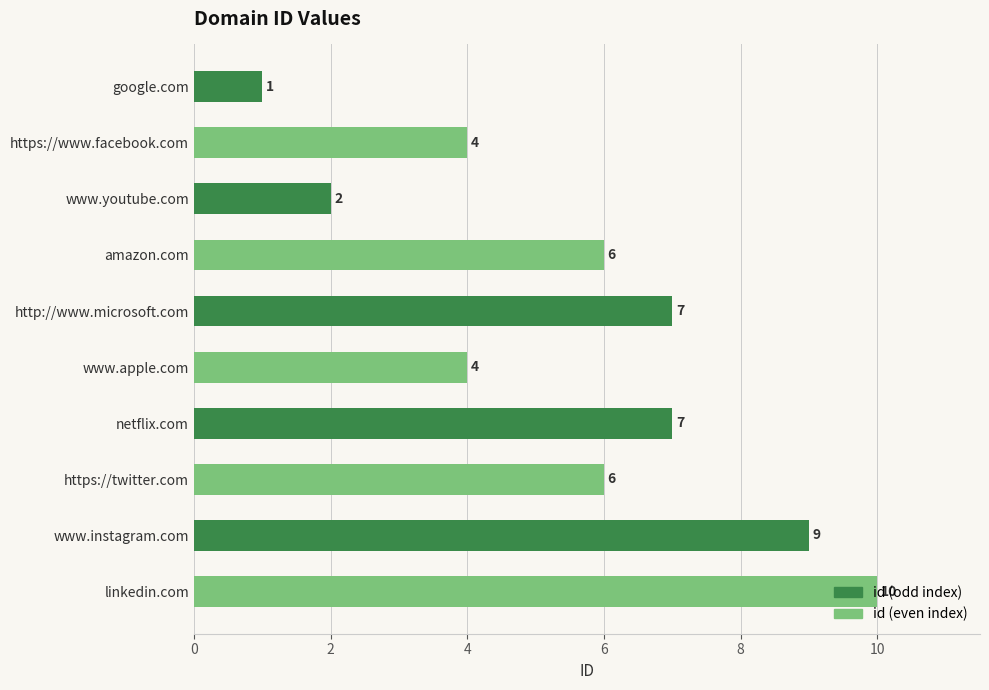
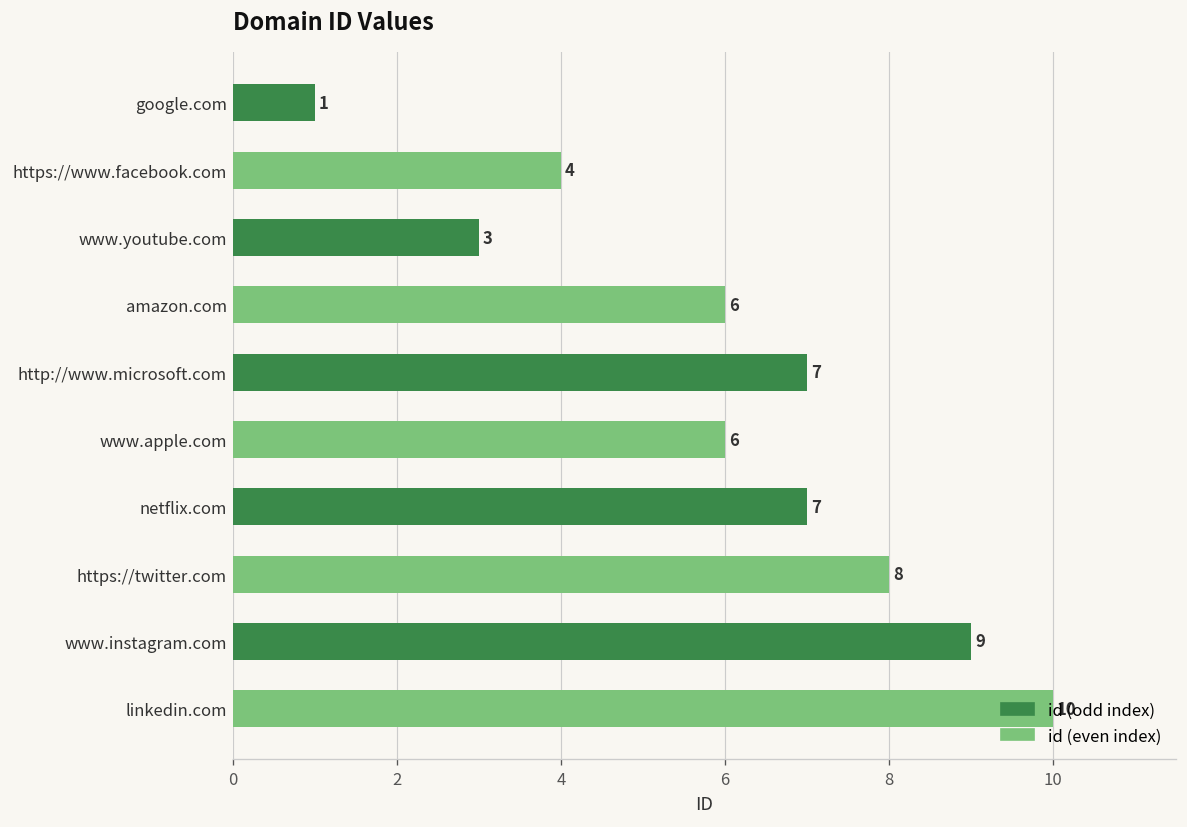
  {
    "google.com": 1,
    "https://www.facebook.com": 4,
-   "www.youtube.com": 2,
+   "www.youtube.com": 3,
    "amazon.com": 6,
    "http://www.microsoft.com": 7,
-   "www.apple.com": 4,
+   "www.apple.com": 6,
    "netflix.com": 7,
-   "https://twitter.com": 6,
+   "https://twitter.com": 8,
    "www.instagram.com": 9,
    "linkedin.com": 10
  }
